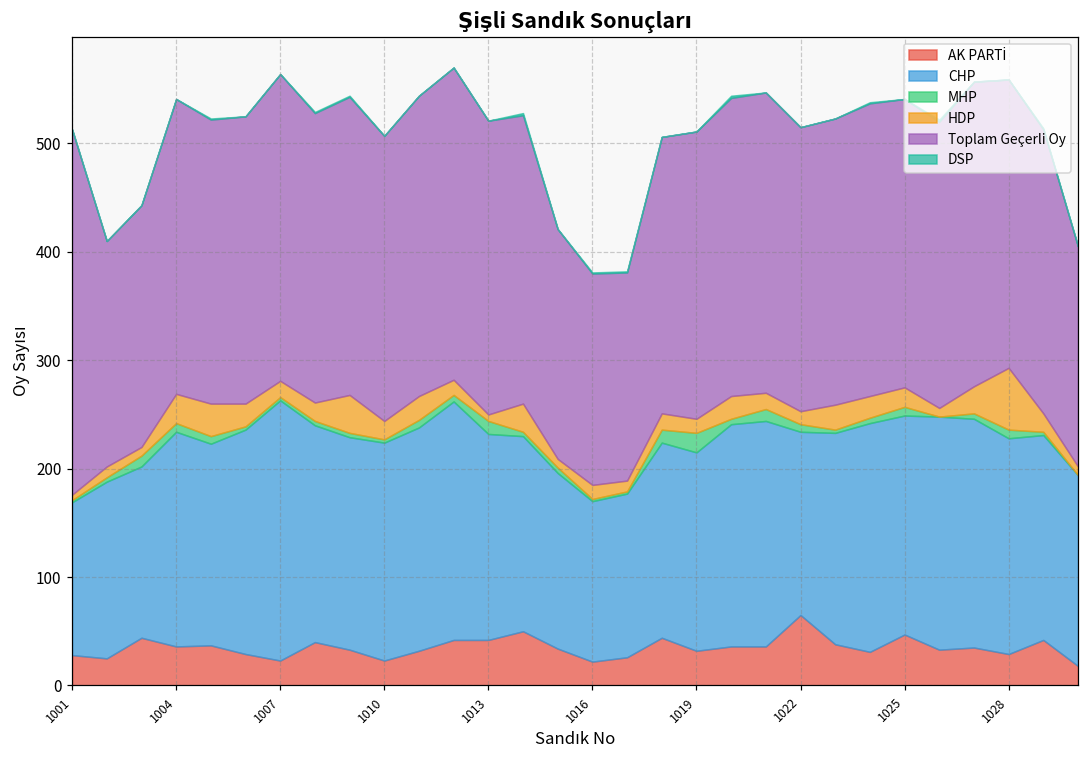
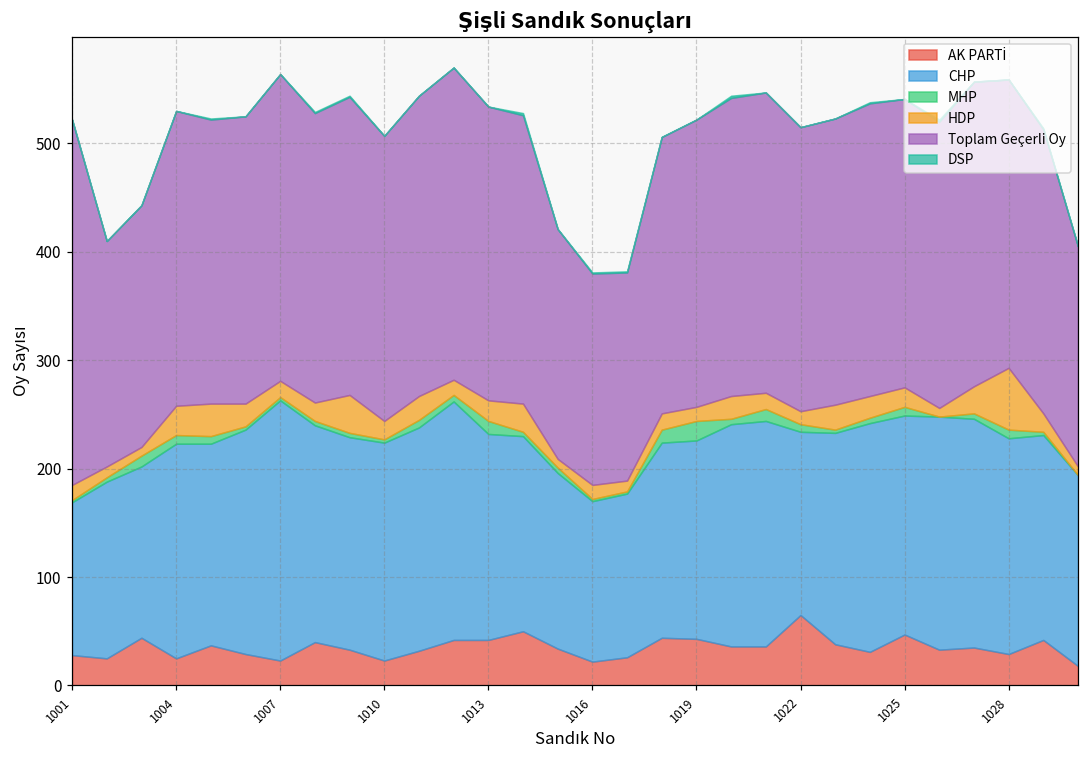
  {
    "AK PARTİ": {
      "1001": 30,
-     "1004": 40,
+     "1004": 30,
      "1007": 20,
      "1010": 20,
      "1013": 40,
      "1016": 20,
-     "1019": 30,
+     "1019": 40,
      "1022": 70,
      "1025": 50,
      "1028": 30
    },
    "CHP": {
      "1004": 200,
      "1007": 240,
      "1010": 200,
      "1013": 190,
      "1019": 180,
      "1022": 170,
      "1025": 200,
      "1028": 200
    },
    "HDP": {
-     "1001": 5,
+     "1001": 14,
      "1004": 30,
      "1007": 20,
      "1010": 20,
-     "1013": 10,
+     "1013": 20,
      "1016": 10,
      "1019": 10,
      "1022": 10,
      "1025": 20,
      "1028": 60
    }
  }
